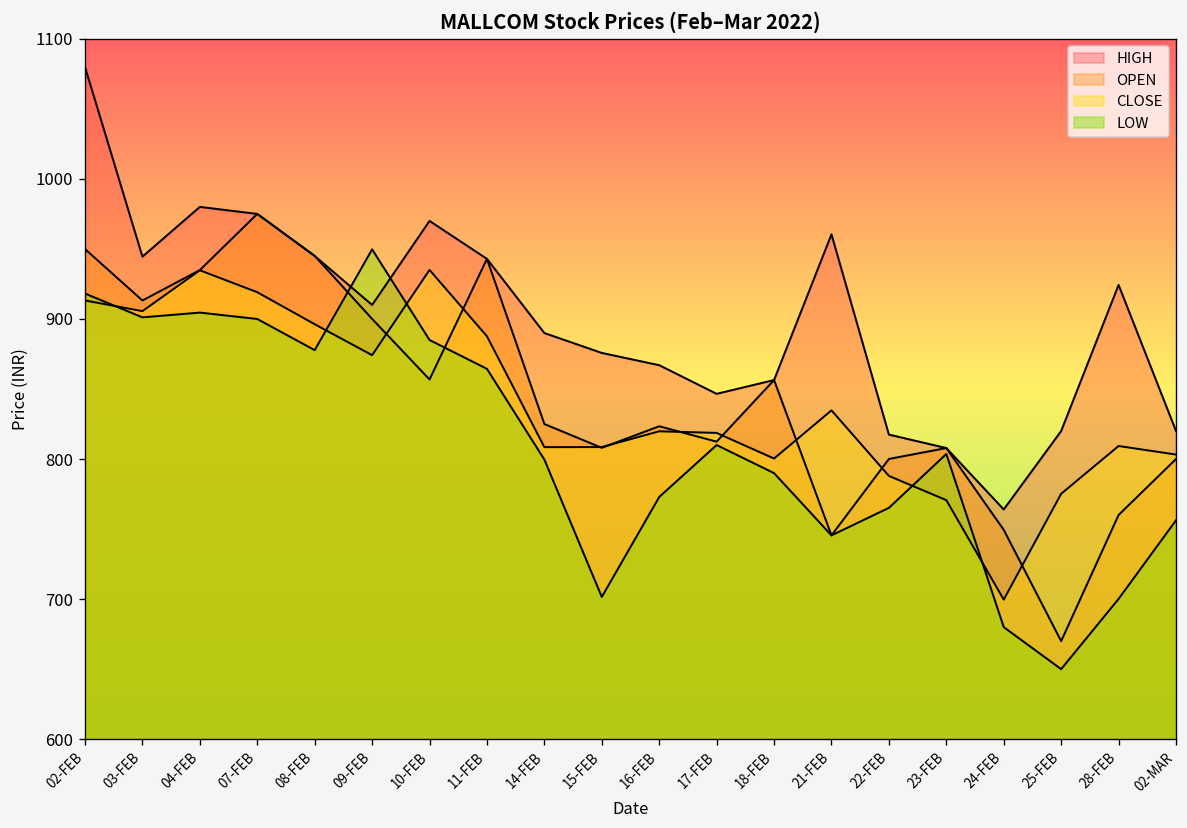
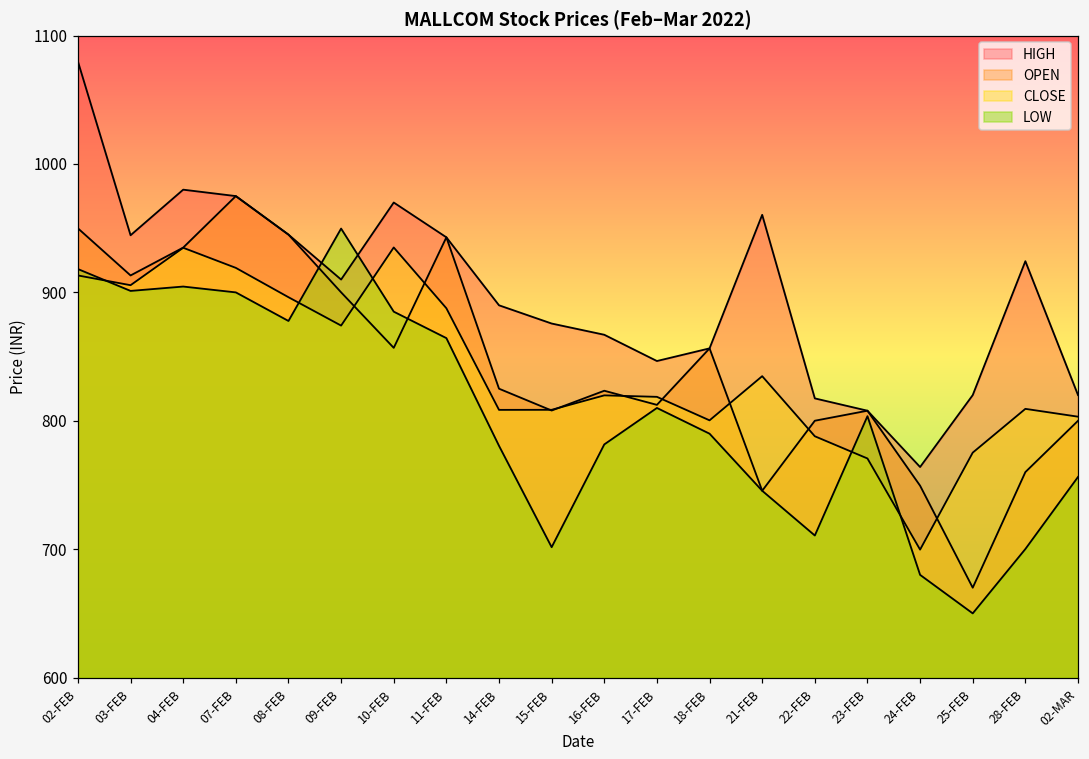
  {
    "LOW": {
      "02-FEB": 918,
      "03-FEB": 901,
      "04-FEB": 905,
      "07-FEB": 900,
      "08-FEB": 878,
      "09-FEB": 950,
      "10-FEB": 885,
      "11-FEB": 864,
-     "14-FEB": 800,
+     "14-FEB": 781,
      "15-FEB": 702,
-     "16-FEB": 773,
+     "16-FEB": 782,
      "17-FEB": 810,
      "18-FEB": 790,
-     "22-FEB": 765,
+     "22-FEB": 711,
      "23-FEB": 804,
      "24-FEB": 680,
      "25-FEB": 650,
      "28-FEB": 700,
      "02-MAR": 756
    }
  }
